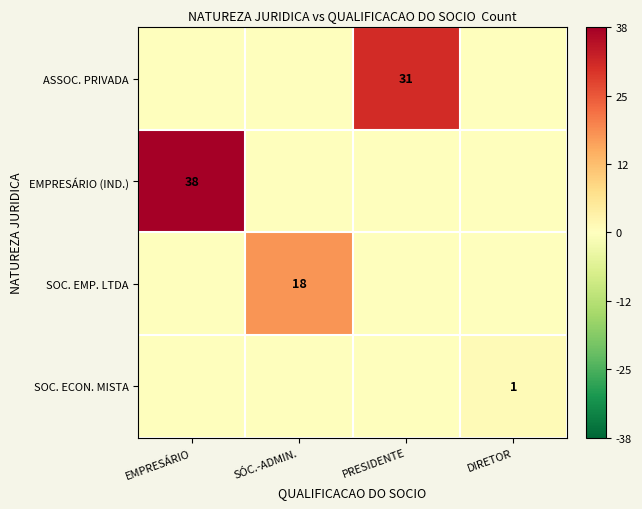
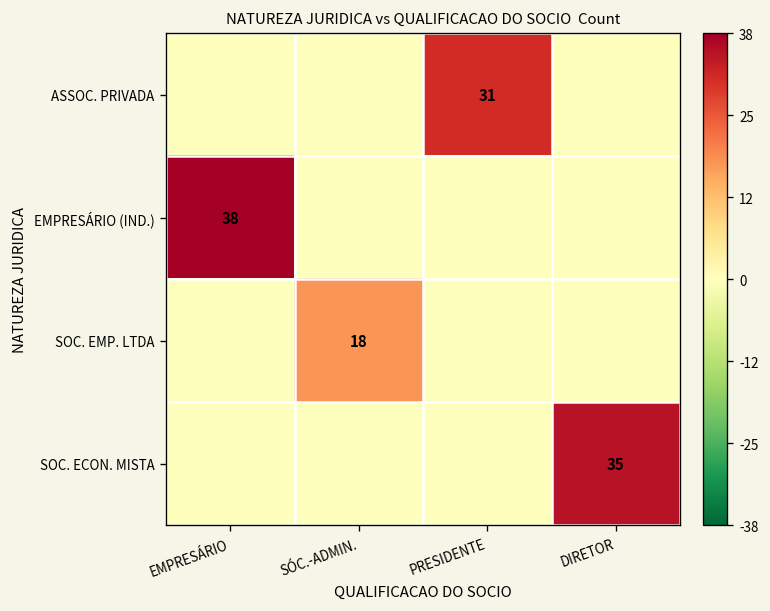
  {
    "ASSOC. PRIVADA": {
      "PRESIDENTE": 31
    },
    "EMPRESÁRIO (IND.)": {
      "EMPRESÁRIO": 38
    },
    "SOC. EMP. LTDA": {
      "SÓC.-ADMIN.": 18
    },
    "SOC. ECON. MISTA": {
-     "DIRETOR": 1
+     "DIRETOR": 35
    }
  }
